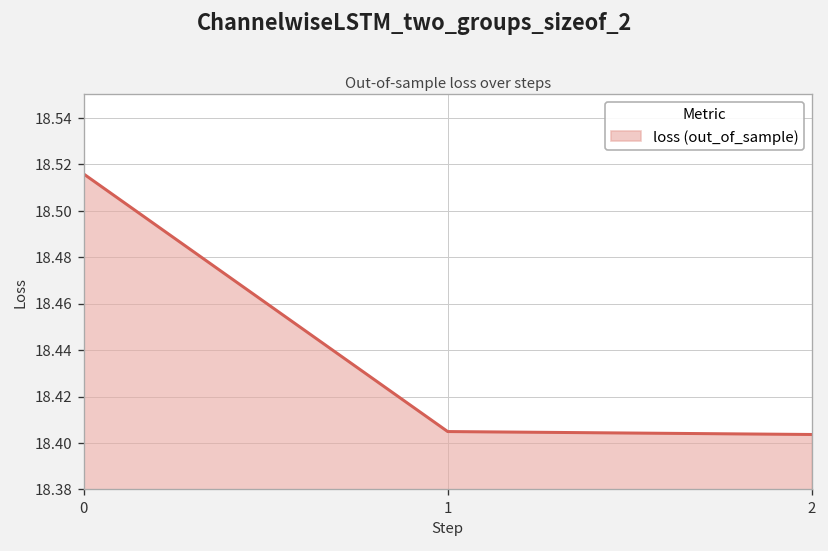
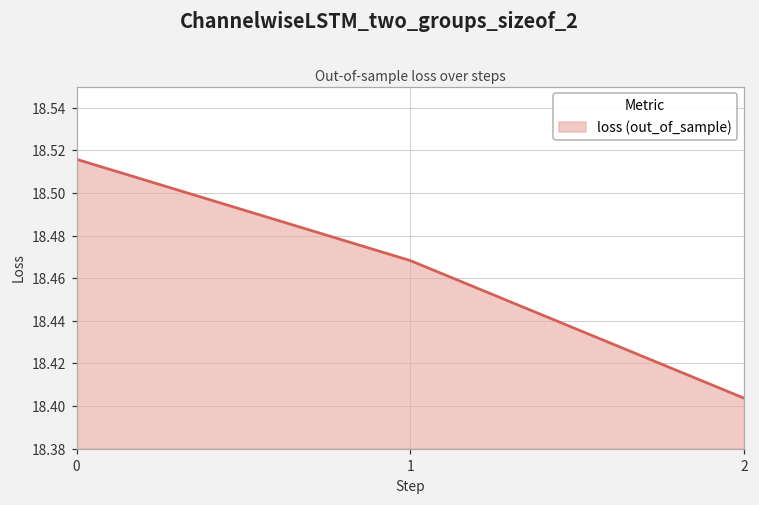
  {
    "0": 18.516,
-   "1": 18.405,
+   "1": 18.468,
    "2": 18.404
  }
